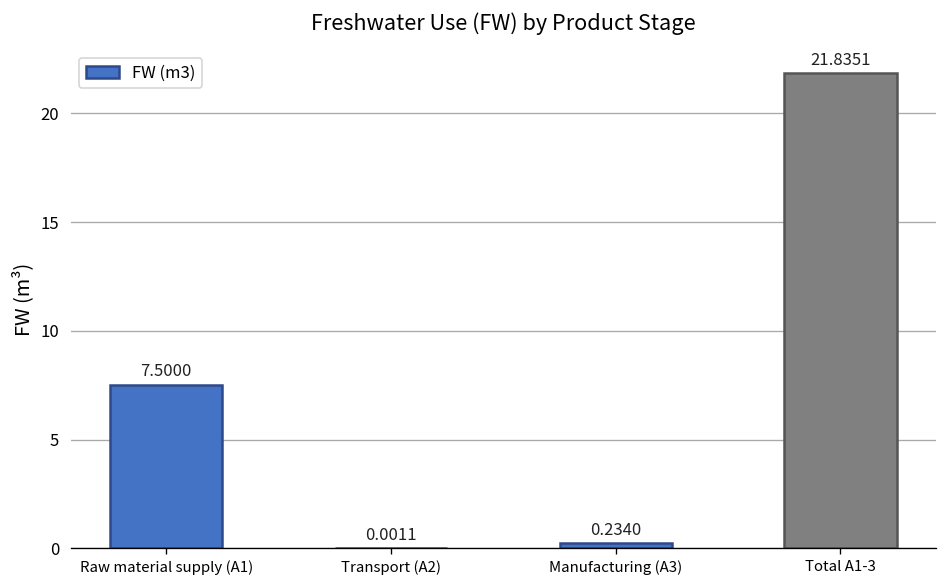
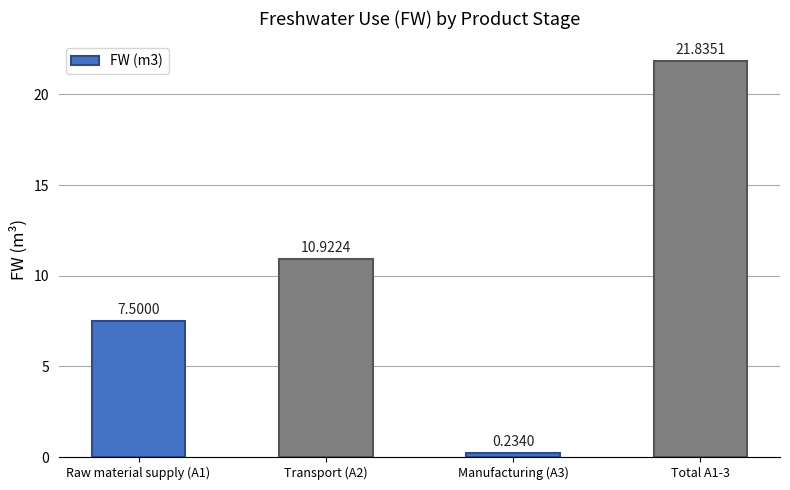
  {
    "Raw material supply (A1)": 7.5000,
-   "Transport (A2)": 0.0011,
+   "Transport (A2)": 10.9224,
    "Manufacturing (A3)": 0.2340,
    "Total A1-3": 21.8351
  }
